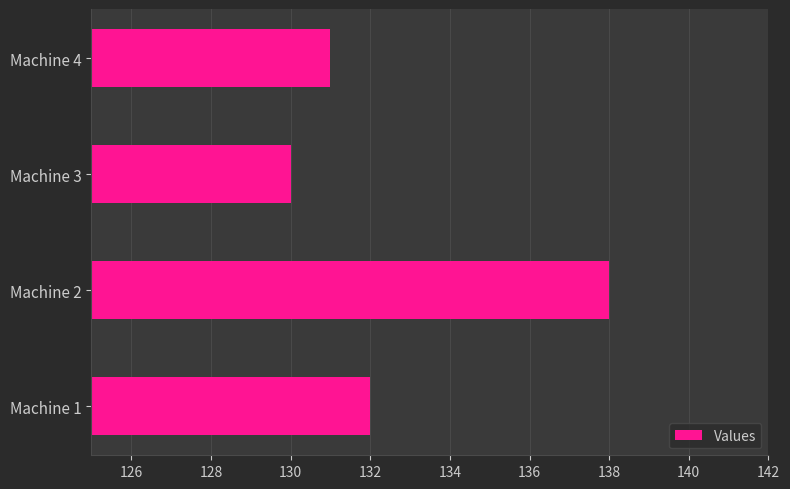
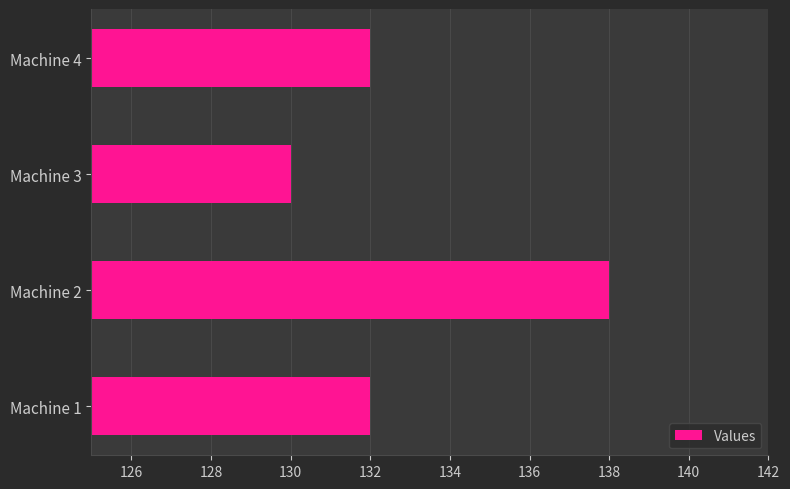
  {
-   "Machine 4": 131,
+   "Machine 4": 132,
    "Machine 3": 130,
    "Machine 2": 138,
    "Machine 1": 132
  }
